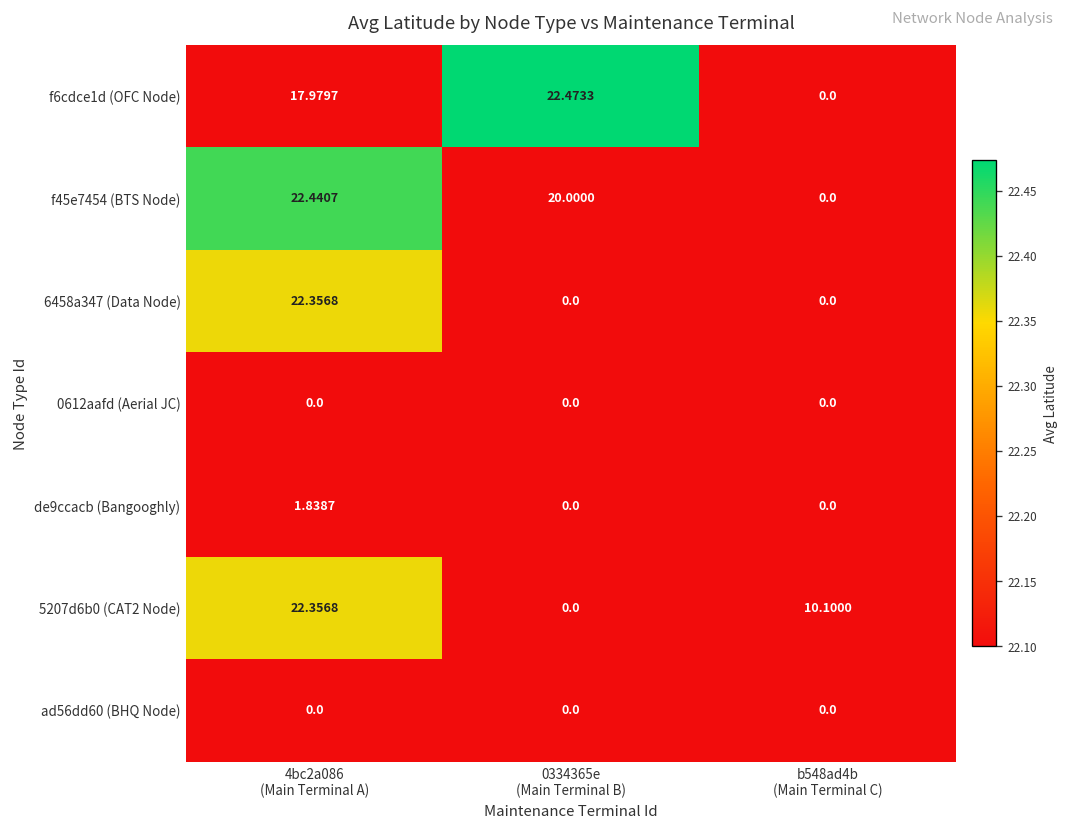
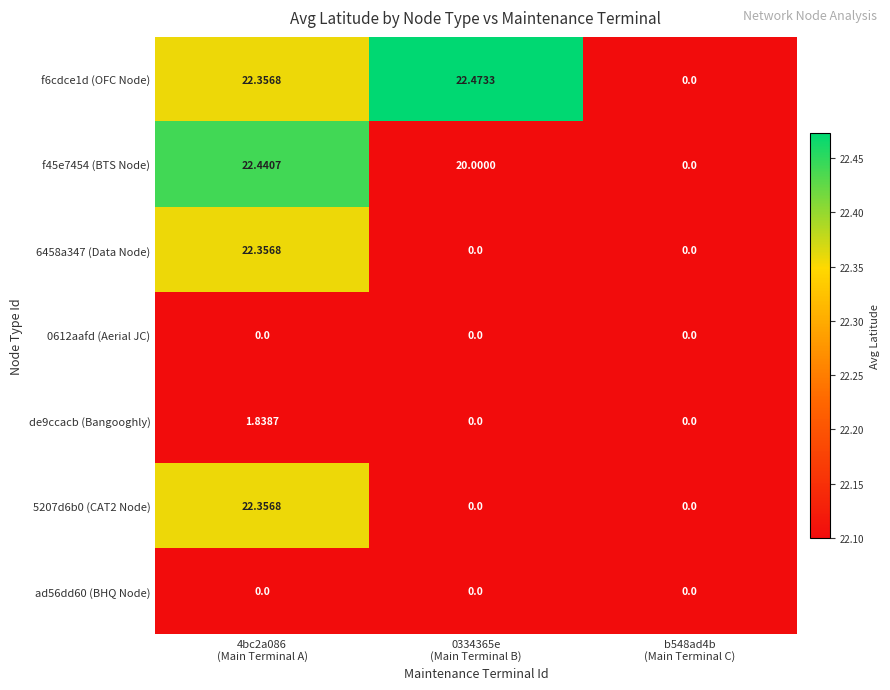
  {
    "f6cdce1d (OFC Node)": {
-     "4bc2a086 (Main Terminal A)": 17.9797,
+     "4bc2a086 (Main Terminal A)": 22.3568,
      "0334365e (Main Terminal B)": 22.4733,
      "b548ad4b (Main Terminal C)": 0.0
    },
    "f45e7454 (BTS Node)": {
      "4bc2a086 (Main Terminal A)": 22.4407,
      "0334365e (Main Terminal B)": 20.0000,
      "b548ad4b (Main Terminal C)": 0.0
    },
    "6458a347 (Data Node)": {
      "4bc2a086 (Main Terminal A)": 22.3568,
      "0334365e (Main Terminal B)": 0.0,
      "b548ad4b (Main Terminal C)": 0.0
    },
    "0612aafd (Aerial JC)": {
      "4bc2a086 (Main Terminal A)": 0.0,
      "0334365e (Main Terminal B)": 0.0,
      "b548ad4b (Main Terminal C)": 0.0
    },
    "de9ccacb (Bangooghly)": {
      "4bc2a086 (Main Terminal A)": 1.8387,
      "0334365e (Main Terminal B)": 0.0,
      "b548ad4b (Main Terminal C)": 0.0
    },
    "5207d6b0 (CAT2 Node)": {
      "4bc2a086 (Main Terminal A)": 22.3568,
      "0334365e (Main Terminal B)": 0.0,
-     "b548ad4b (Main Terminal C)": 10.1000
+     "b548ad4b (Main Terminal C)": 0.0
    },
    "ad56dd60 (BHQ Node)": {
      "4bc2a086 (Main Terminal A)": 0.0,
      "0334365e (Main Terminal B)": 0.0,
      "b548ad4b (Main Terminal C)": 0.0
    }
  }
